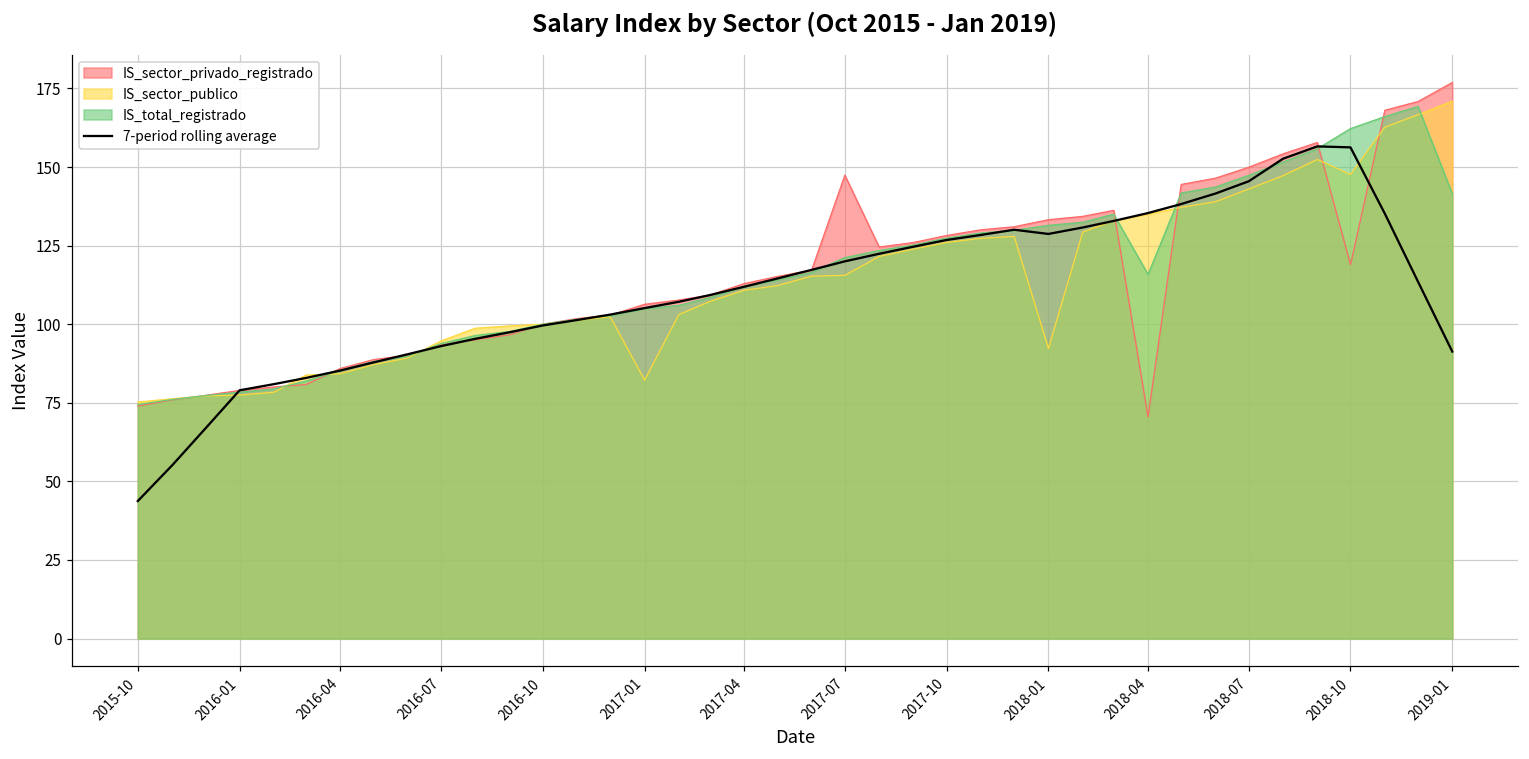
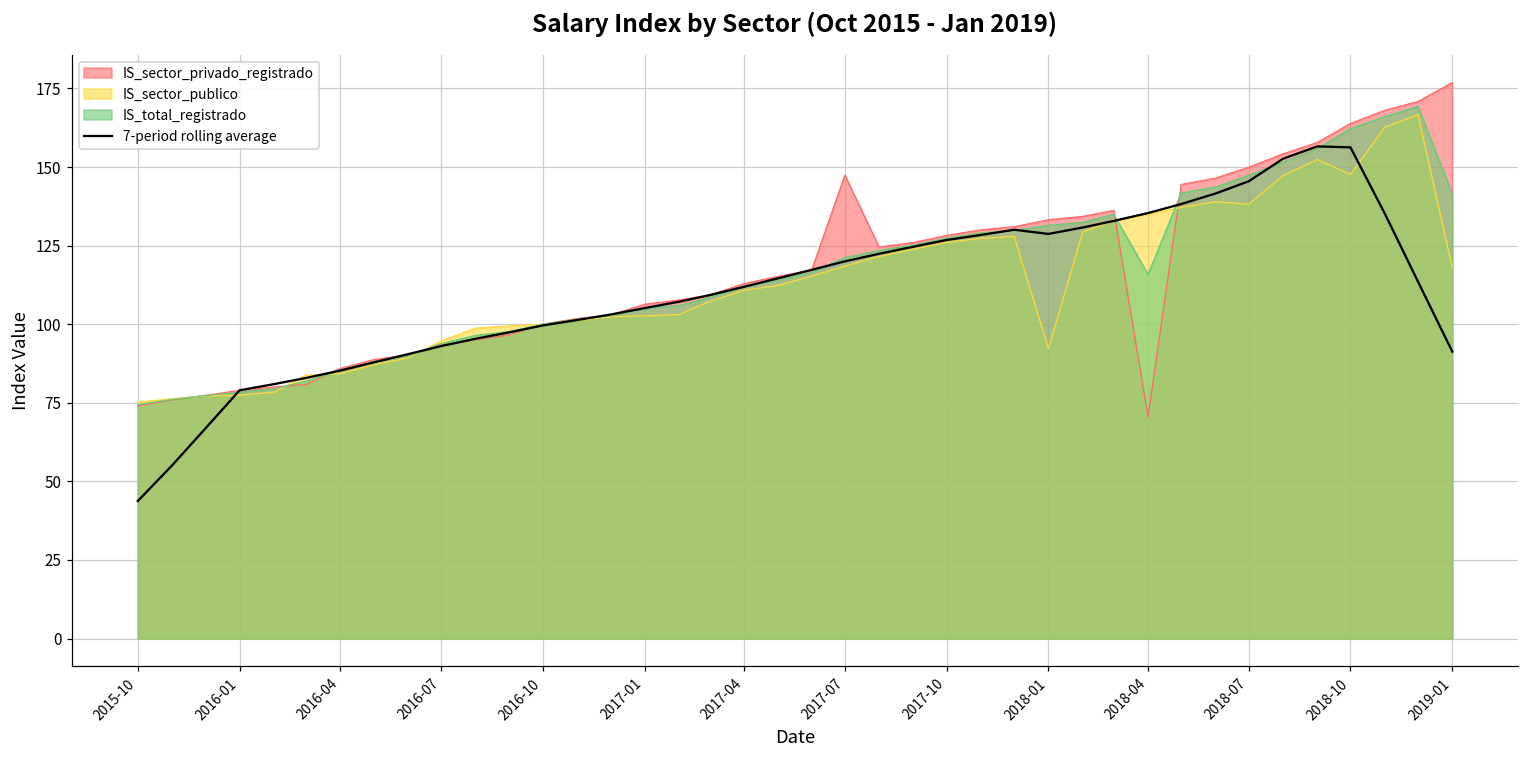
  {
    "IS_sector_privado_registrado": {
      "2017-01": 106,
      "2017-07": 147,
      "2018-01": 133,
      "2018-04": 71,
      "2018-07": 150,
-     "2018-10": 119,
+     "2018-10": 164,
      "2019-01": 177
    },
    "IS_sector_publico": {
      "2016-01": 77,
      "2016-04": 84,
-     "2017-01": 82,
+     "2017-01": 103,
      "2017-04": 111,
-     "2017-07": 116,
+     "2017-07": 118,
      "2018-01": 92,
-     "2018-07": 143,
+     "2018-07": 138,
      "2018-10": 148,
-     "2019-01": 171
+     "2019-01": 118
    },
    "IS_total_registrado": {
      "2017-07": 121,
      "2018-01": 131,
      "2018-04": 116,
      "2018-07": 147,
      "2018-10": 162,
      "2019-01": 142
    },
    "7-period rolling average": {
      "2015-10": 44,
      "2017-07": 120,
      "2018-01": 129,
      "2018-07": 145,
      "2018-10": 156,
      "2019-01": 91
    }
  }
